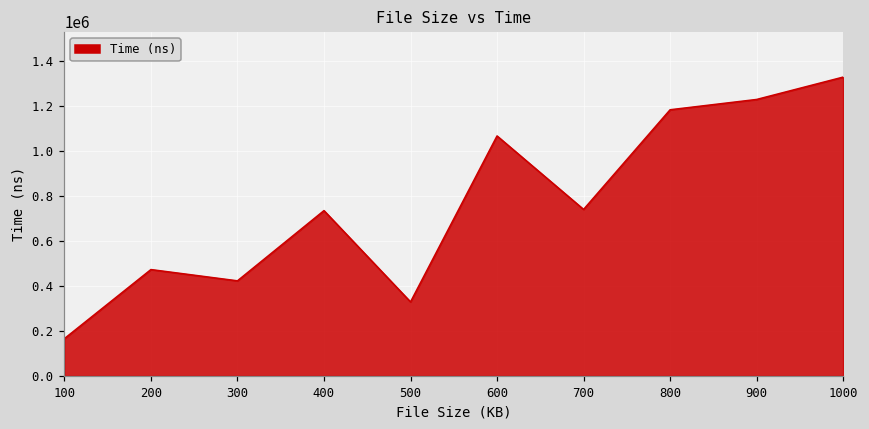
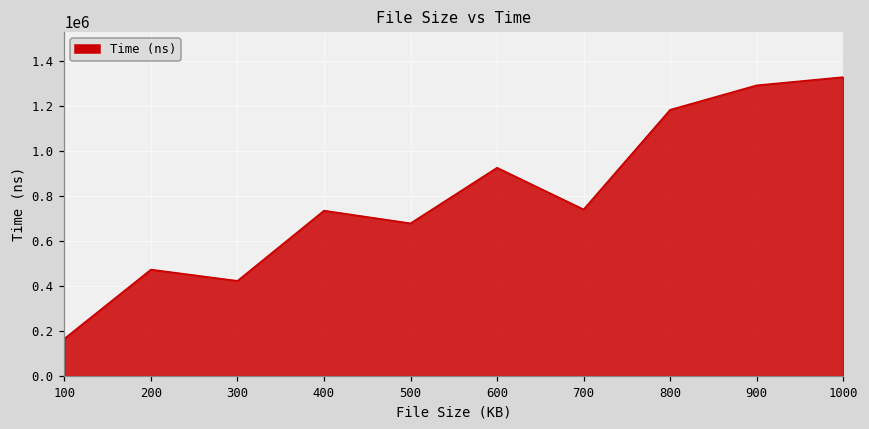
  {
    "100": 170000,
    "200": 470000,
    "300": 420000,
    "400": 740000,
-   "500": 330000,
-   "600": 1070000,
+   "500": 680000,
+   "600": 930000,
    "700": 740000,
    "800": 1180000,
-   "900": 1230000,
+   "900": 1290000,
    "1000": 1330000
  }
